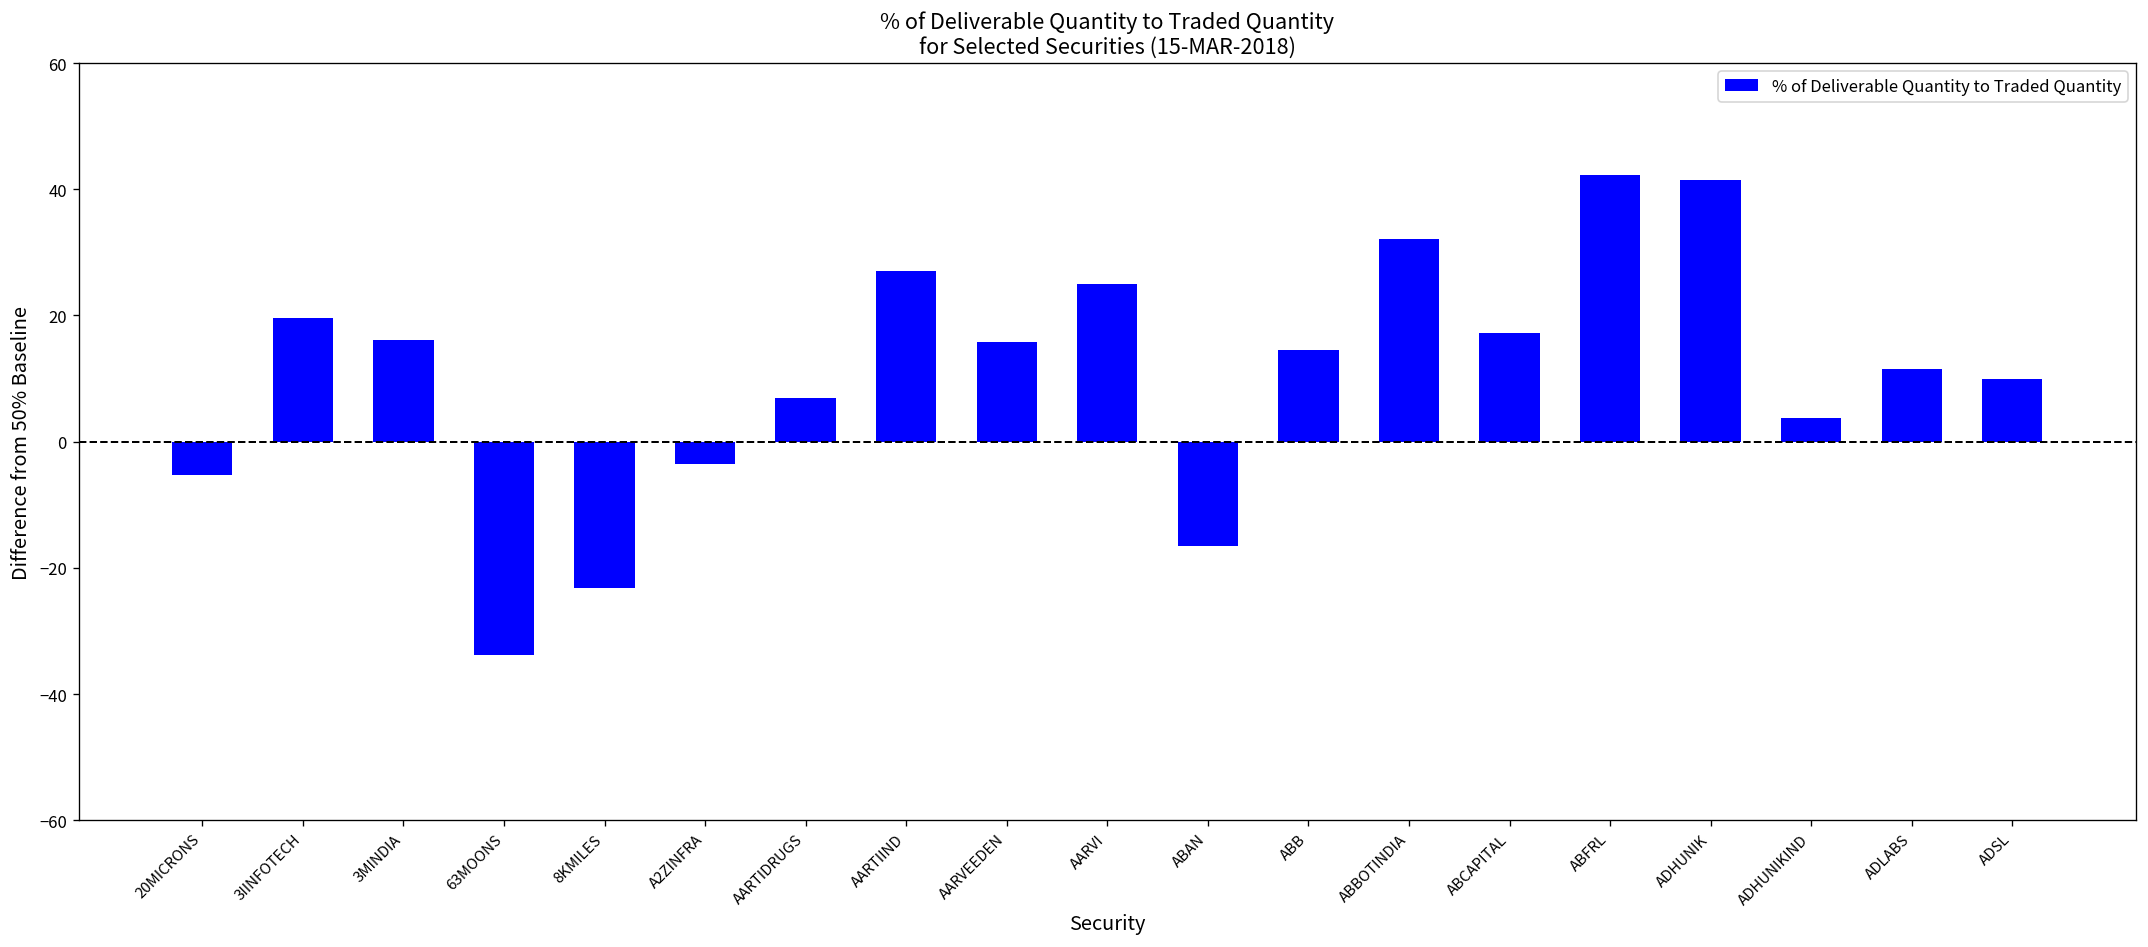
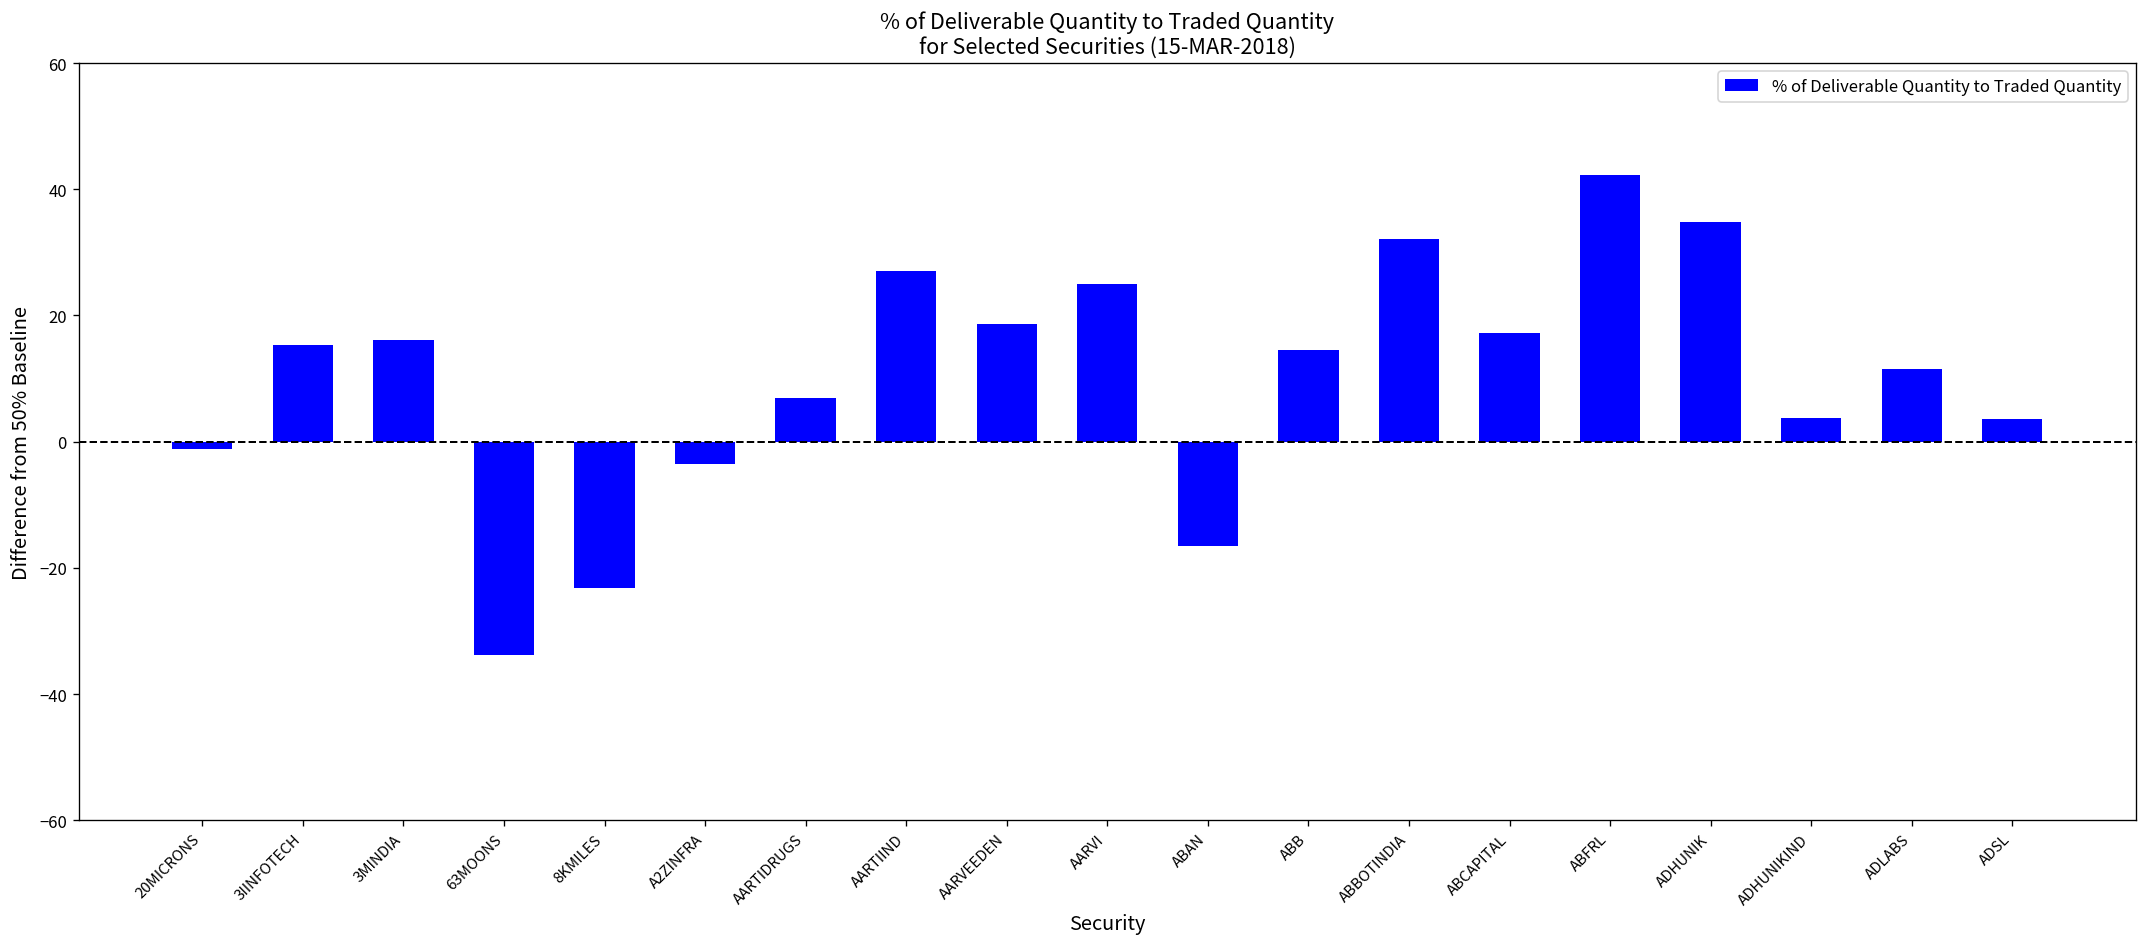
  {
-   "20MICRONS": -5,
-   "3IINFOTECH": 20,
+   "20MICRONS": -1,
+   "3IINFOTECH": 15,
    "3MINDIA": 16,
    "63MOONS": -34,
    "8KMILES": -23,
    "A2ZINFRA": -3,
    "AARTIDRUGS": 7,
    "AARTIIND": 27,
-   "AARVEEDEN": 16,
+   "AARVEEDEN": 19,
    "AARVI": 25,
    "ABAN": -17,
    "ABB": 14,
    "ABBOTINDIA": 32,
    "ABCAPITAL": 17,
    "ABFRL": 42,
-   "ADHUNIK": 41,
+   "ADHUNIK": 35,
    "ADHUNIKIND": 4,
    "ADLABS": 12,
-   "ADSL": 10
+   "ADSL": 4
  }
